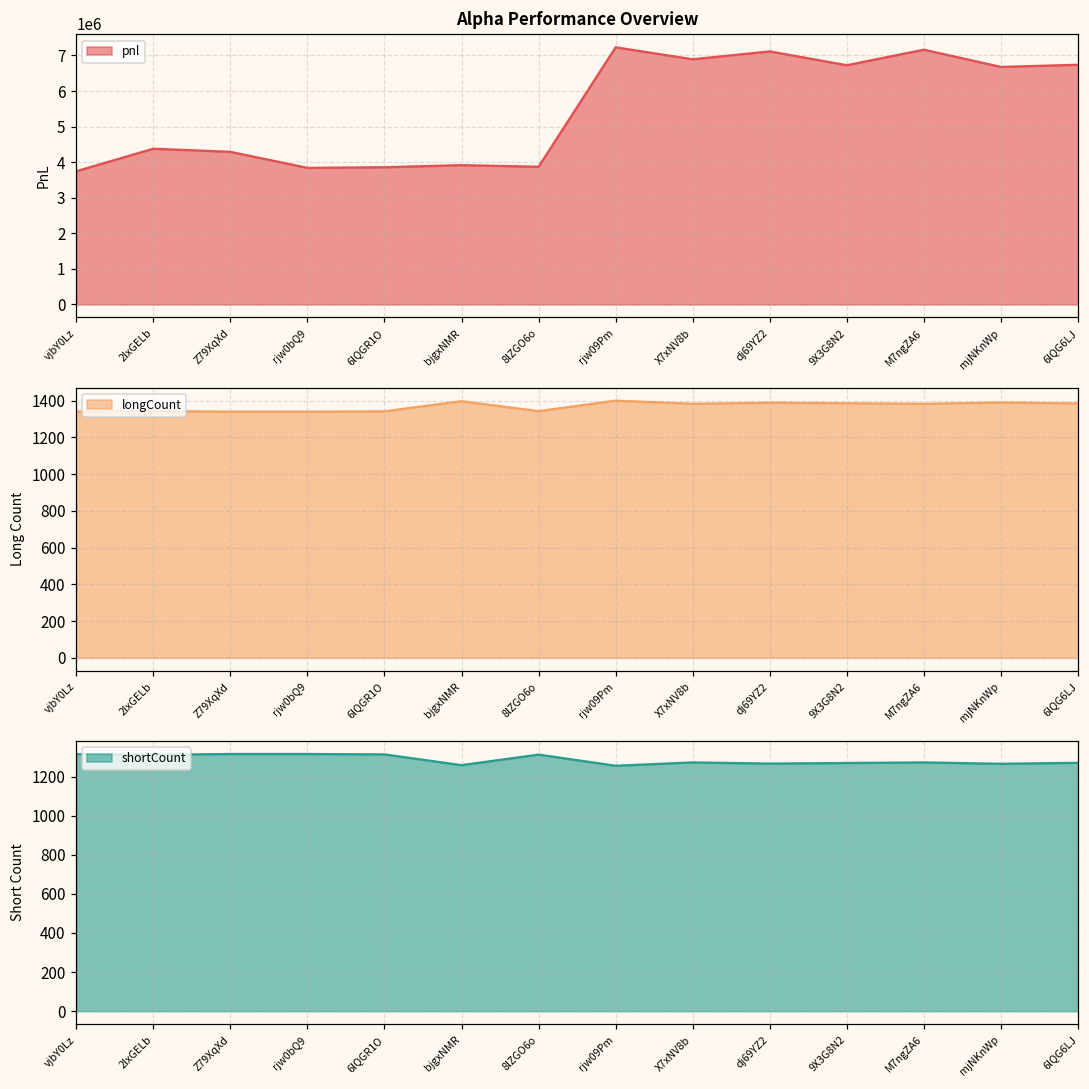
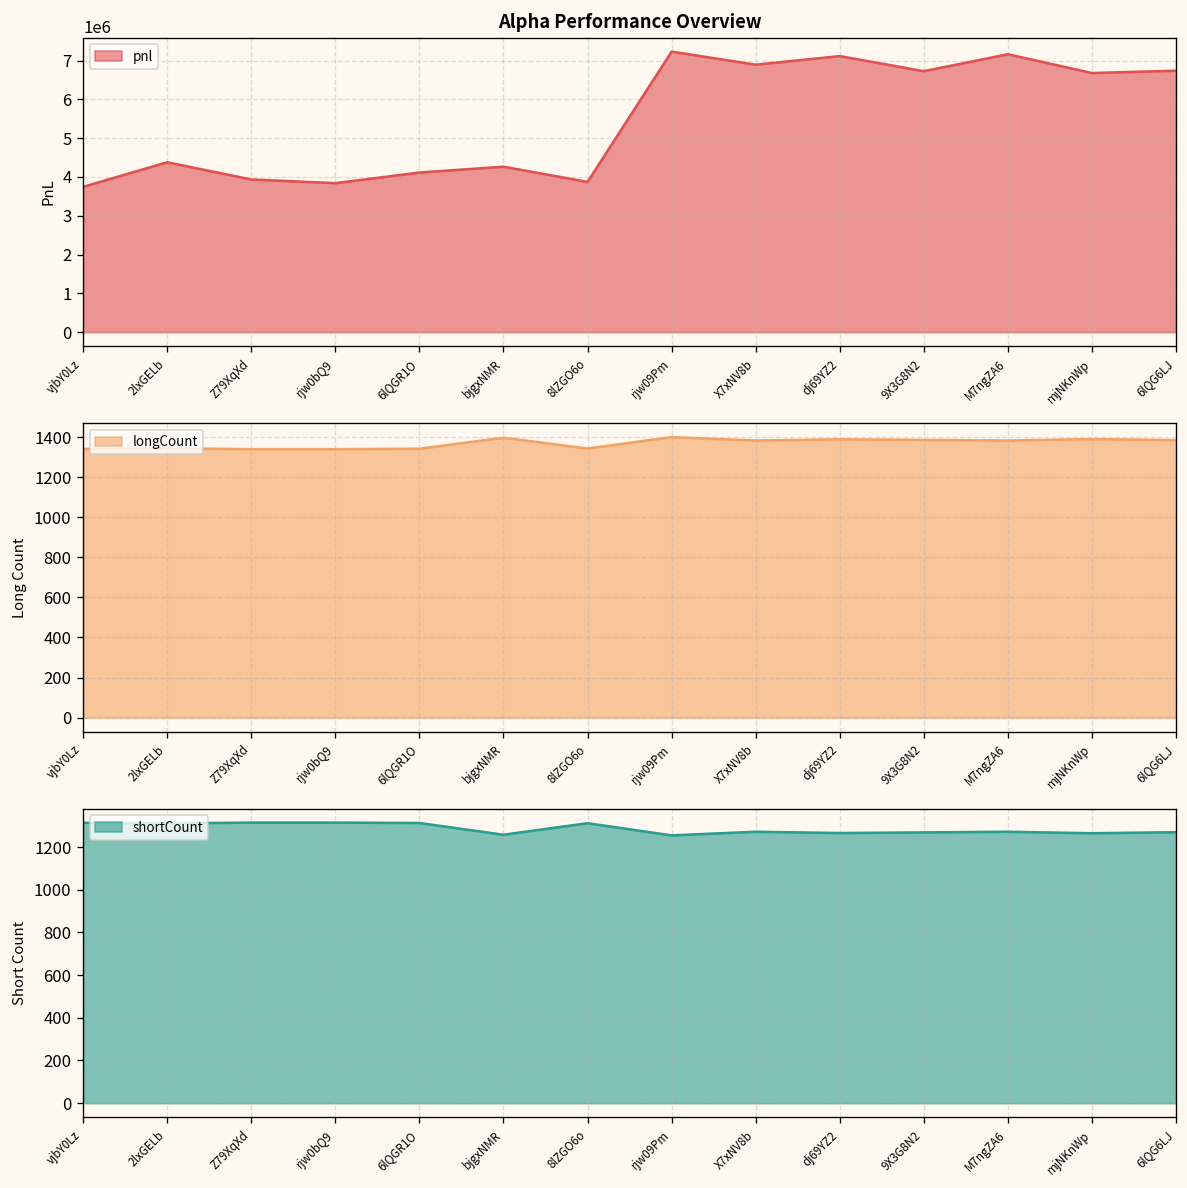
  {
    "Alpha Performance Overview": {
      "vjbY0Lz": 3700000,
      "2lxGELb": 4400000,
-     "Z79XqXd": 4300000,
+     "Z79XqXd": 3900000,
      "rjw0bQ9": 3800000,
-     "6lQGR1O": 3900000,
-     "bjgxNMR": 3900000,
+     "6lQGR1O": 4100000,
+     "bjgxNMR": 4300000,
      "8lZGO6o": 3900000,
      "rjw09Pm": 7200000,
      "X7xNV8b": 6900000,
      "dj69YZ2": 7100000,
      "9X3G8N2": 6700000,
      "M7ngZA6": 7200000,
      "mjNKnWp": 6700000,
      "6lQG6LJ": 6700000
    }
  }
